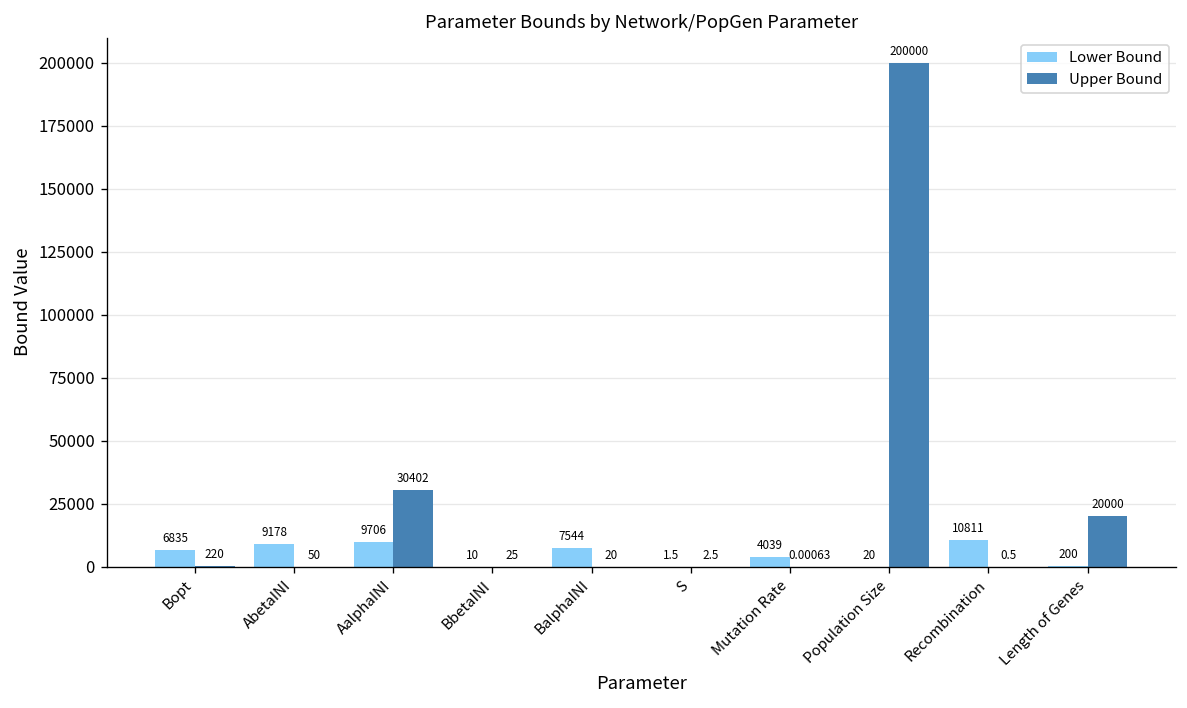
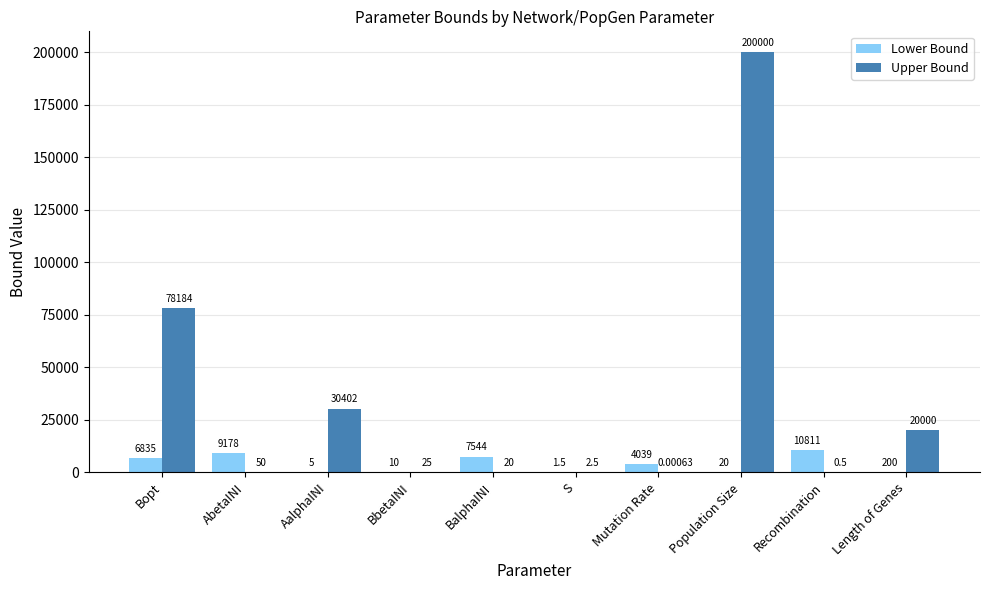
  {
    "Lower Bound": {
      "Bopt": 6835,
      "AbetaINI": 9178,
-     "AalphaINI": 9706,
+     "AalphaINI": 5,
      "BbetaINI": 10,
      "BalphaINI": 7544,
      "S": 1.5,
      "Mutation Rate": 4039,
      "Population Size": 20,
      "Recombination": 10811,
      "Length of Genes": 200
    },
    "Upper Bound": {
-     "Bopt": 220,
+     "Bopt": 78184,
      "AbetaINI": 50,
      "AalphaINI": 30402,
      "BbetaINI": 25,
      "BalphaINI": 20,
      "S": 2.5,
      "Mutation Rate": 0.00063,
      "Population Size": 200000,
      "Recombination": 0.5,
      "Length of Genes": 20000
    }
  }
